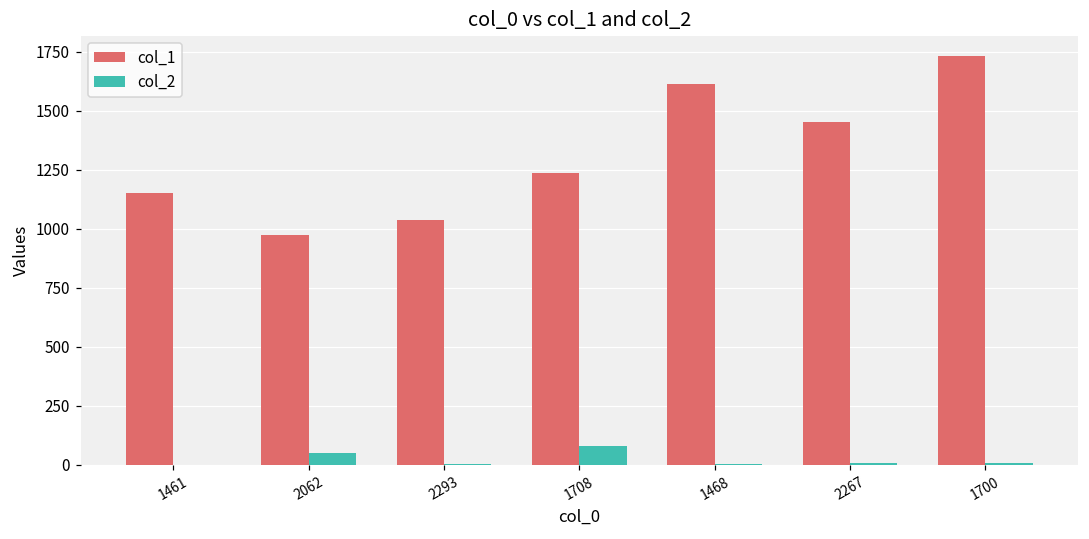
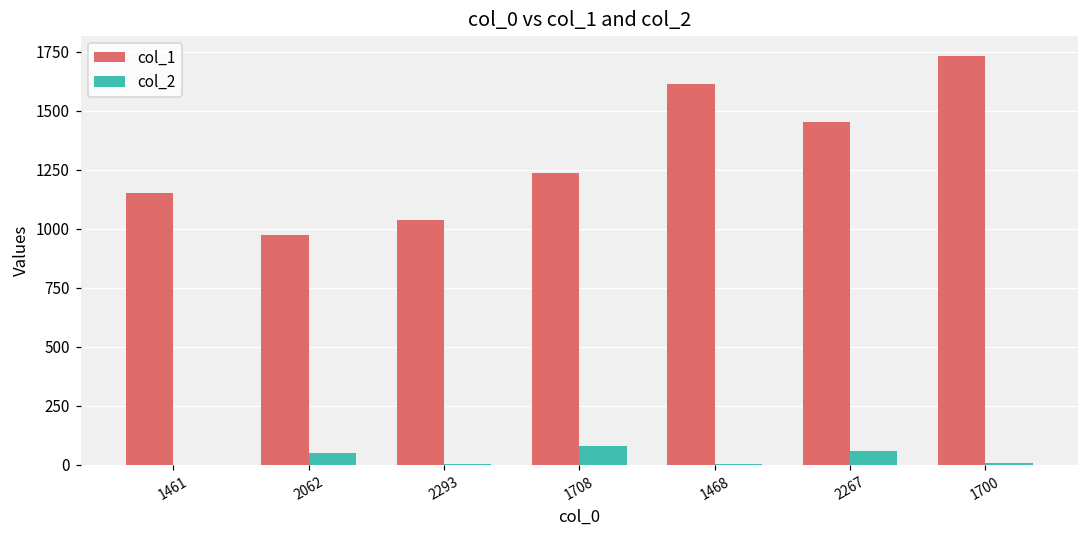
  {
    "col_1": {
      "1461": 1150,
      "2062": 970,
      "2293": 1040,
      "1708": 1240,
      "1468": 1610,
      "2267": 1450,
      "1700": 1730
    },
    "col_2": {
      "1461": 0,
      "2062": 50,
      "1708": 80,
-     "2267": 10
+     "2267": 60
    }
  }
